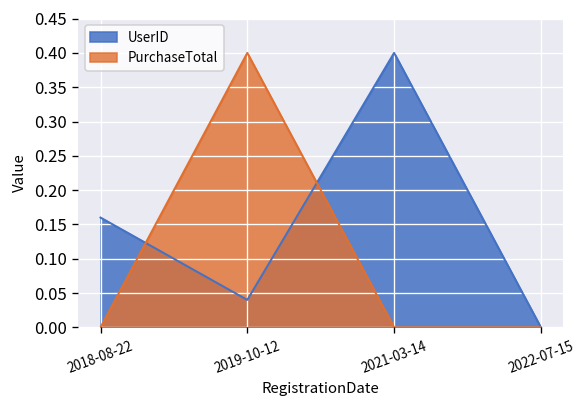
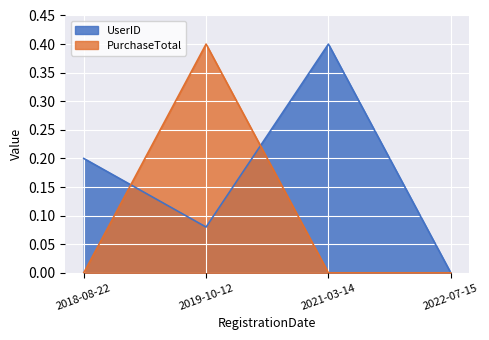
  {
    "UserID": {
-     "2018-08-22": 0.16,
-     "2019-10-12": 0.04,
+     "2018-08-22": 0.20,
+     "2019-10-12": 0.08,
      "2021-03-14": 0.40
    },
    "PurchaseTotal": {
      "2018-08-22": 0.00,
      "2019-10-12": 0.40,
      "2021-03-14": 0.00
    }
  }
